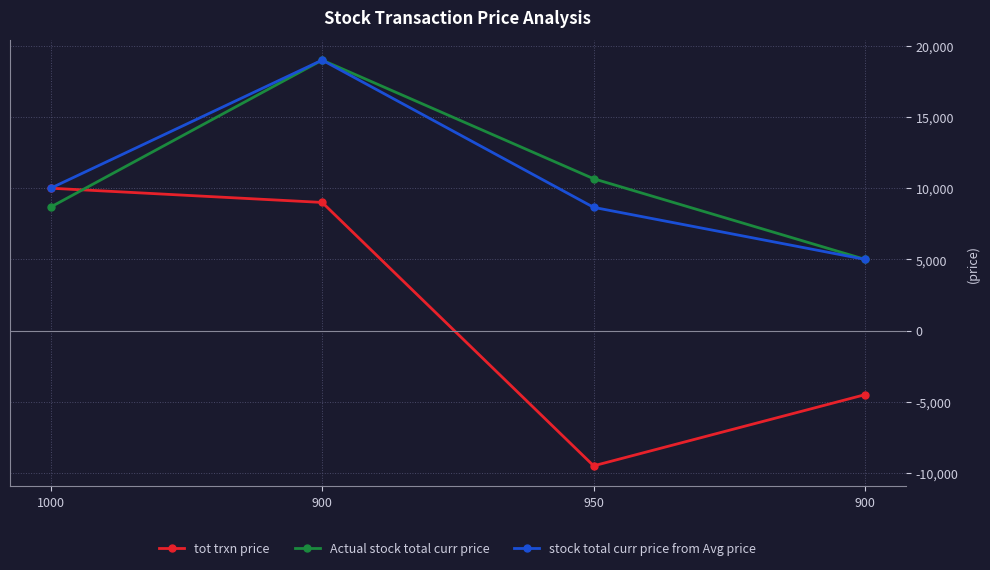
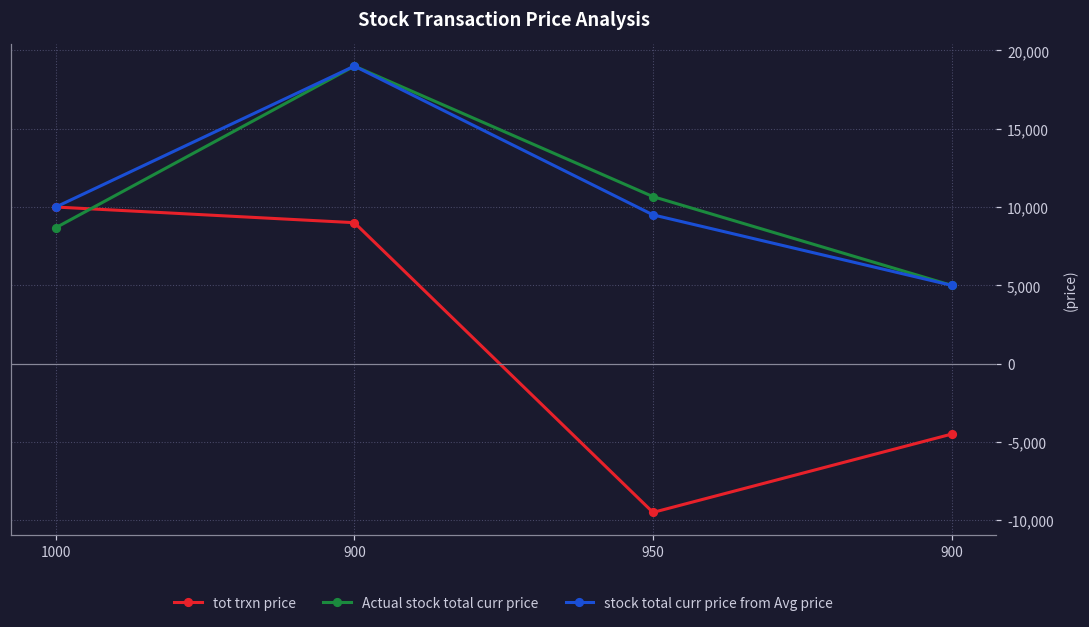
  {
    "tot trxn price": {
      "950": "-9,500"
    },
    "Actual stock total curr price": {
      "1000": "8,700",
      "950": "10,700"
    },
    "stock total curr price from Avg price": {
-     "950": "8,700"
+     "950": "9,500"
    }
  }
